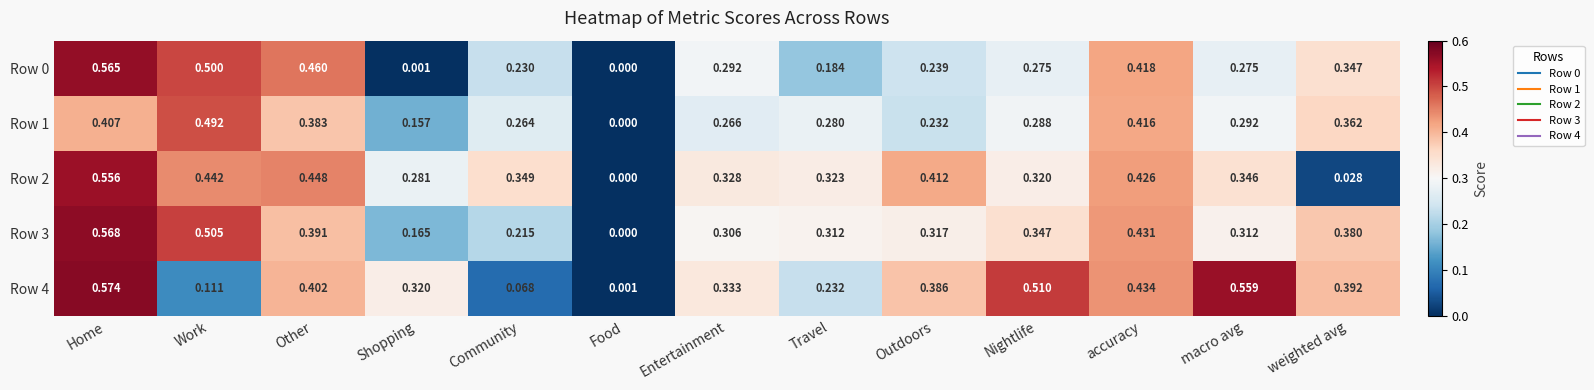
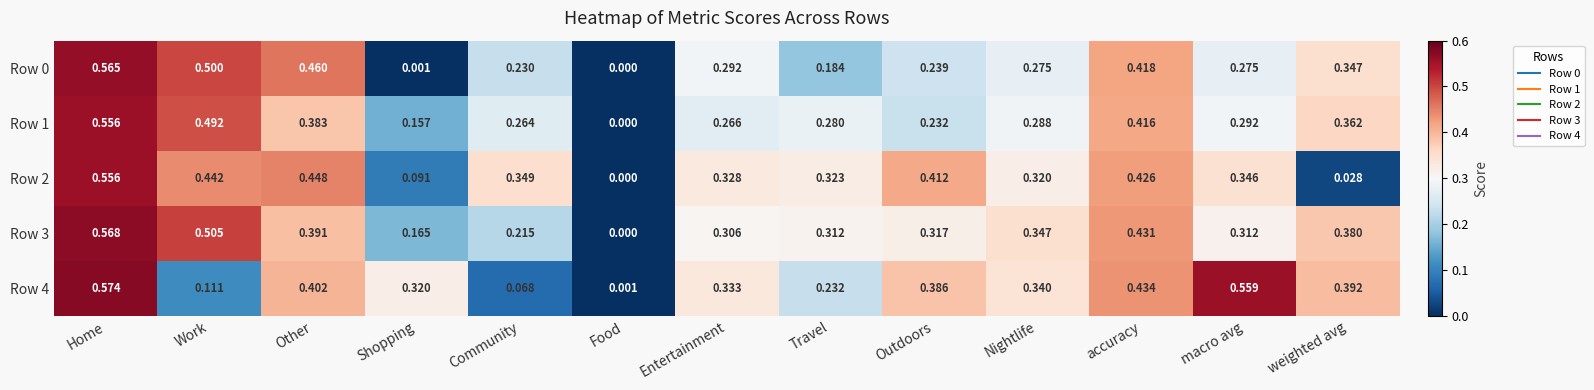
  {
    "Row 0": {
      "Home": 0.565,
      "Work": 0.500,
      "Other": 0.460,
      "Shopping": 0.001,
      "Community": 0.230,
      "Food": 0.000,
      "Entertainment": 0.292,
      "Travel": 0.184,
      "Outdoors": 0.239,
      "Nightlife": 0.275,
      "accuracy": 0.418,
      "macro avg": 0.275,
      "weighted avg": 0.347
    },
    "Row 1": {
-     "Home": 0.407,
+     "Home": 0.556,
      "Work": 0.492,
      "Other": 0.383,
      "Shopping": 0.157,
      "Community": 0.264,
      "Food": 0.000,
      "Entertainment": 0.266,
      "Travel": 0.280,
      "Outdoors": 0.232,
      "Nightlife": 0.288,
      "accuracy": 0.416,
      "macro avg": 0.292,
      "weighted avg": 0.362
    },
    "Row 2": {
      "Home": 0.556,
      "Work": 0.442,
      "Other": 0.448,
-     "Shopping": 0.281,
+     "Shopping": 0.091,
      "Community": 0.349,
      "Food": 0.000,
      "Entertainment": 0.328,
      "Travel": 0.323,
      "Outdoors": 0.412,
      "Nightlife": 0.320,
      "accuracy": 0.426,
      "macro avg": 0.346,
      "weighted avg": 0.028
    },
    "Row 3": {
      "Home": 0.568,
      "Work": 0.505,
      "Other": 0.391,
      "Shopping": 0.165,
      "Community": 0.215,
      "Food": 0.000,
      "Entertainment": 0.306,
      "Travel": 0.312,
      "Outdoors": 0.317,
      "Nightlife": 0.347,
      "accuracy": 0.431,
      "macro avg": 0.312,
      "weighted avg": 0.380
    },
    "Row 4": {
      "Home": 0.574,
      "Work": 0.111,
      "Other": 0.402,
      "Shopping": 0.320,
      "Community": 0.068,
      "Food": 0.001,
      "Entertainment": 0.333,
      "Travel": 0.232,
      "Outdoors": 0.386,
-     "Nightlife": 0.510,
+     "Nightlife": 0.340,
      "accuracy": 0.434,
      "macro avg": 0.559,
      "weighted avg": 0.392
    }
  }
